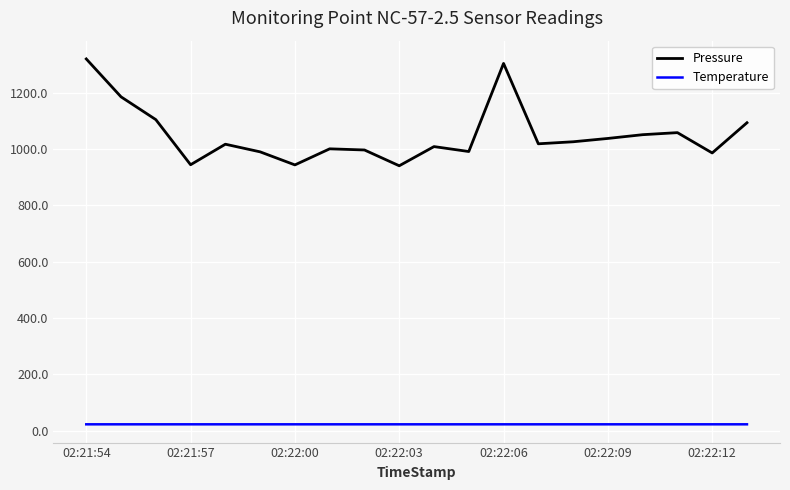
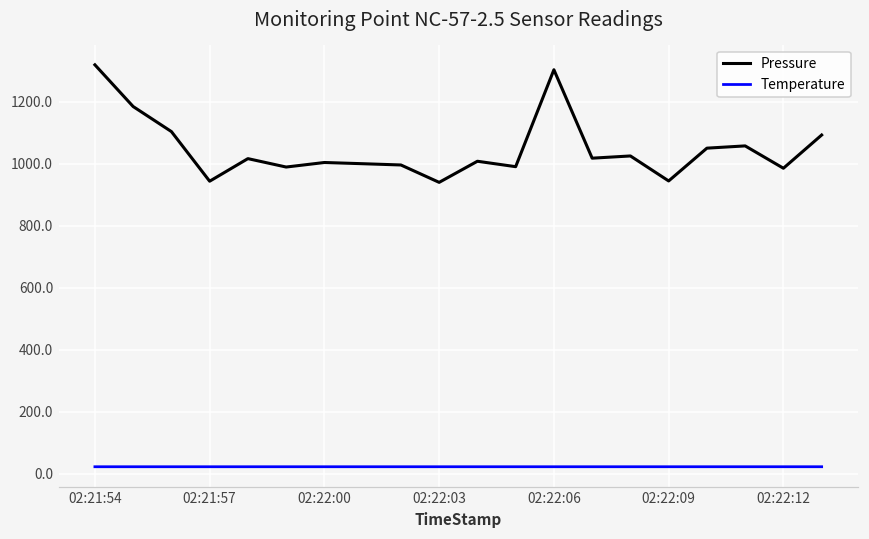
  {
    "Pressure": {
      "02:21:54": 1320,
      "02:21:57": 940,
-     "02:22:00": 940,
+     "02:22:00": 1000,
      "02:22:03": 940,
      "02:22:06": 1300,
-     "02:22:09": 1040,
+     "02:22:09": 940,
      "02:22:12": 990
    },
    "Temperature": {
      "02:21:54": 20,
      "02:21:57": 20,
      "02:22:00": 20,
      "02:22:03": 20,
      "02:22:06": 20,
      "02:22:09": 20,
      "02:22:12": 20
    }
  }
